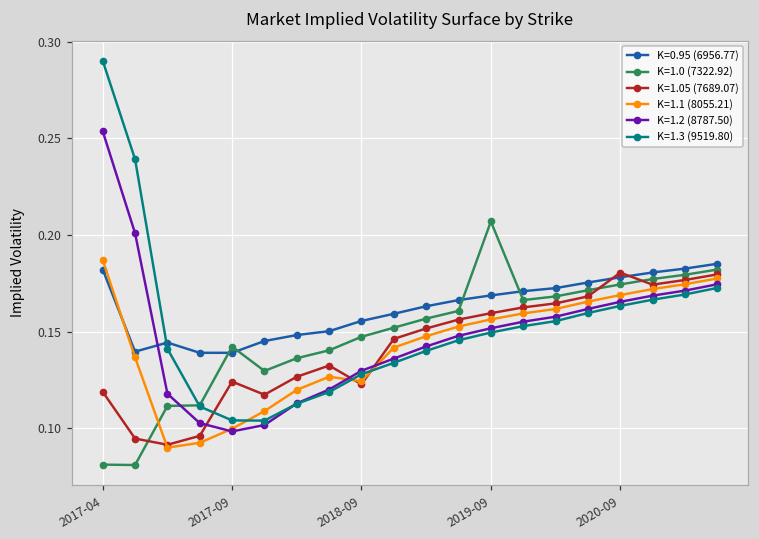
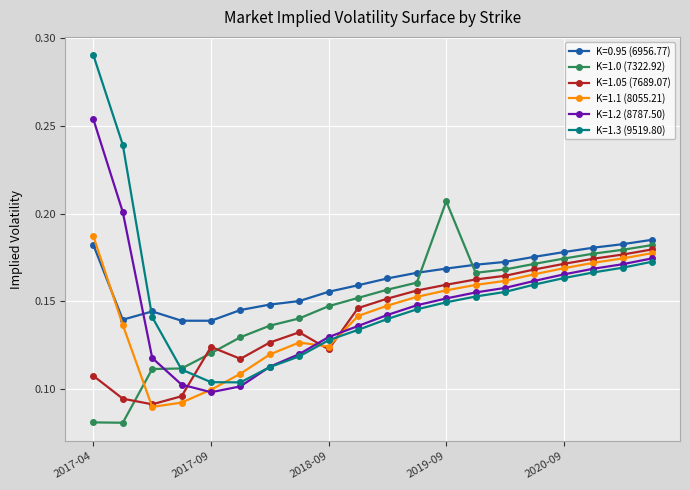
  {
    "K=1.0 (7322.92)": {
      "2017-04": 0.081,
-     "2017-09": 0.142,
+     "2017-09": 0.121,
      "2018-09": 0.147,
      "2019-09": 0.207,
      "2020-09": 0.174
    },
    "K=1.05 (7689.07)": {
-     "2017-04": 0.119,
+     "2017-04": 0.108,
      "2017-09": 0.124,
      "2018-09": 0.123,
      "2019-09": 0.160,
-     "2020-09": 0.181
+     "2020-09": 0.171
    },
    "K=1.1 (8055.21)": {
      "2017-04": 0.187,
      "2018-09": 0.124,
      "2019-09": 0.156,
      "2020-09": 0.169
    },
    "K=1.2 (8787.50)": {
      "2017-04": 0.254,
      "2018-09": 0.130,
      "2019-09": 0.152,
      "2020-09": 0.165
    }
  }
